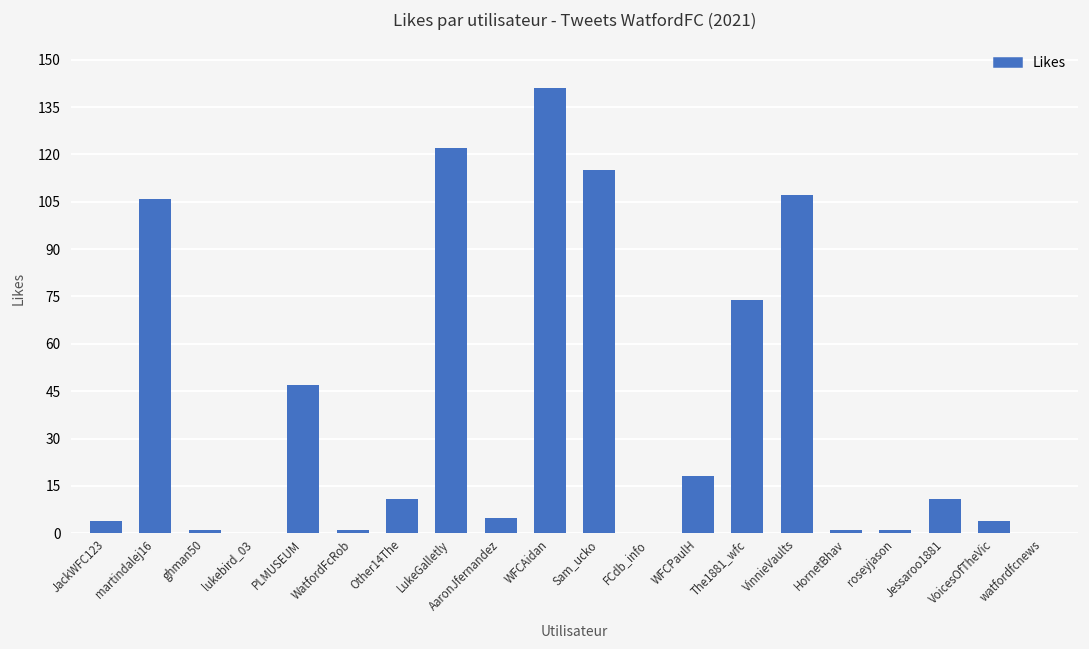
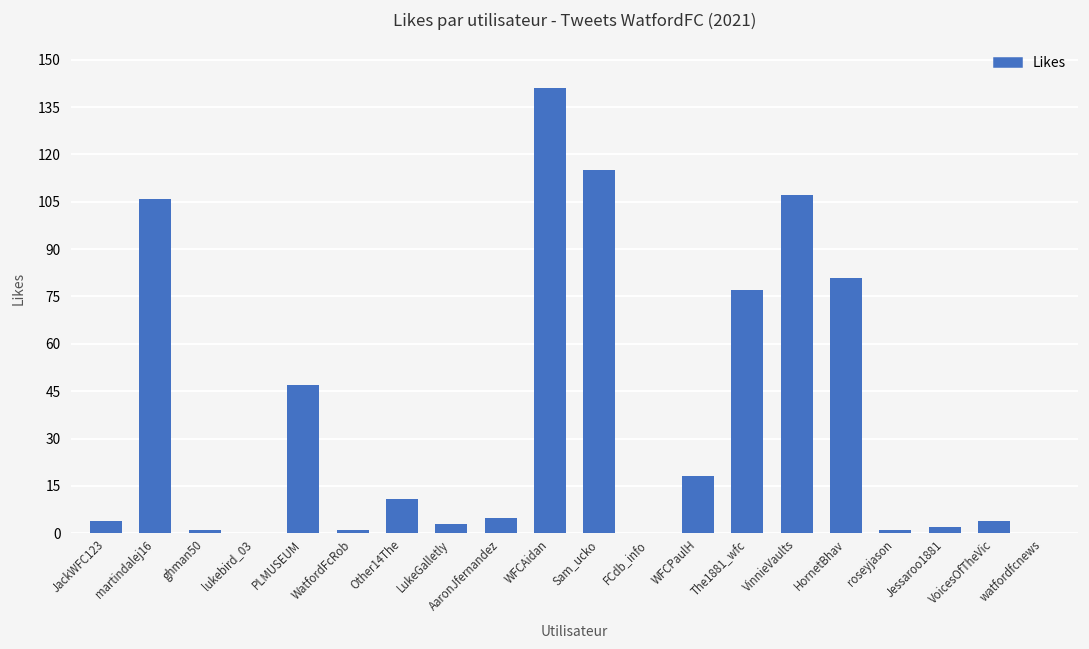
  {
    "JackWFC123": 4,
    "martindalej16": 106,
    "ghman50": 1,
    "lukebird_03": 0,
    "PLMUSEUM": 47,
    "WatfordFcRob": 1,
    "Other14The": 11,
-   "LukeGalletly": 122,
+   "LukeGalletly": 3,
    "AaronJfernandez": 5,
    "WFCAidan": 141,
    "Sam_ucko": 115,
    "FCdb_info": 0,
    "WFCPaulH": 18,
-   "The1881_wfc": 74,
+   "The1881_wfc": 77,
    "VinnieVaults": 107,
-   "HornetBhav": 1,
+   "HornetBhav": 81,
    "roseyjason": 1,
-   "Jessaroo1881": 11,
+   "Jessaroo1881": 2,
    "VoicesOfTheVic": 4,
    "watfordfcnews": 0
  }
